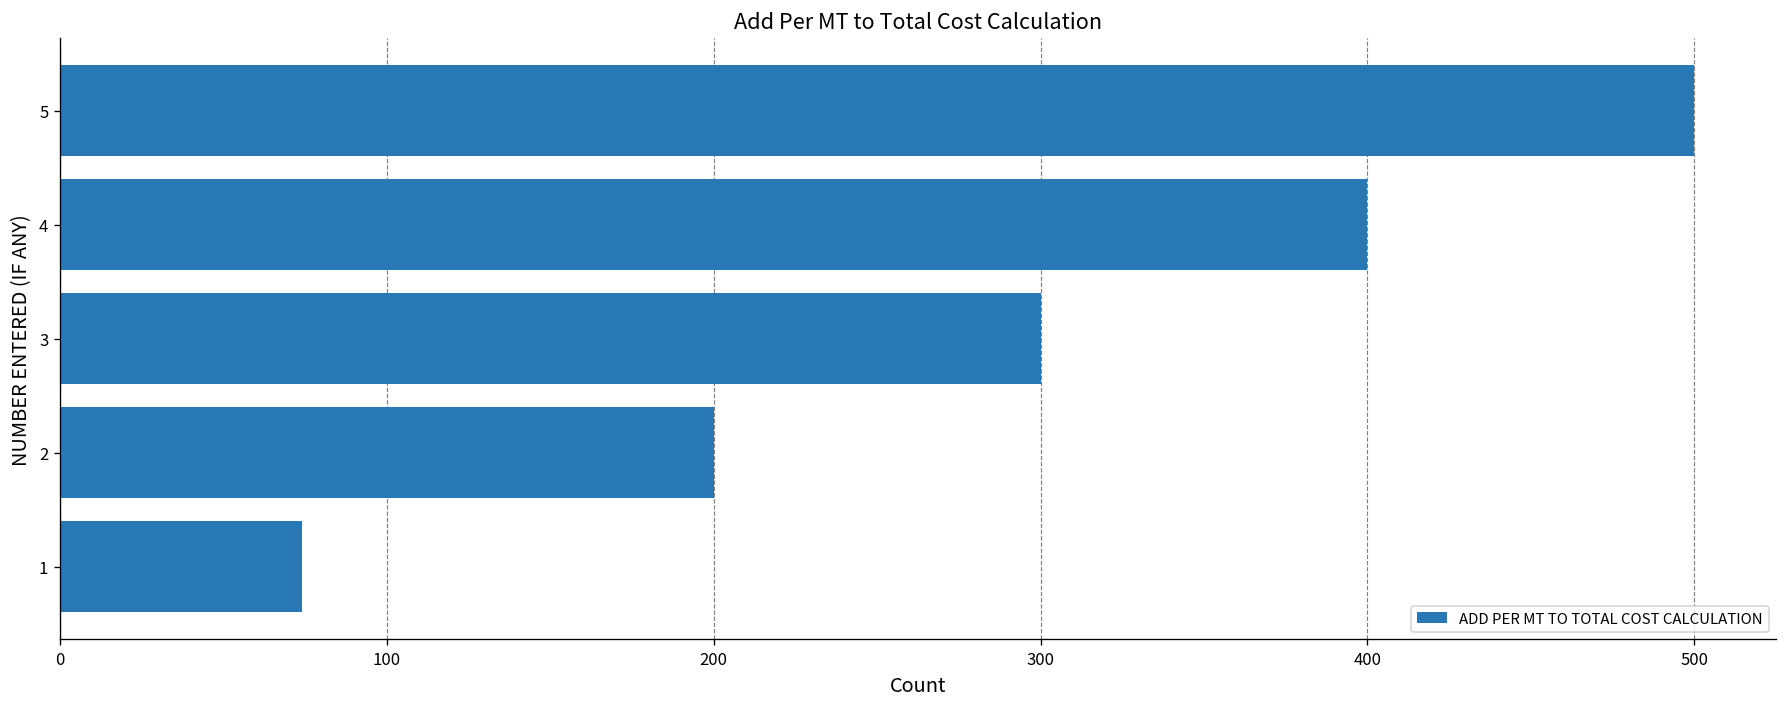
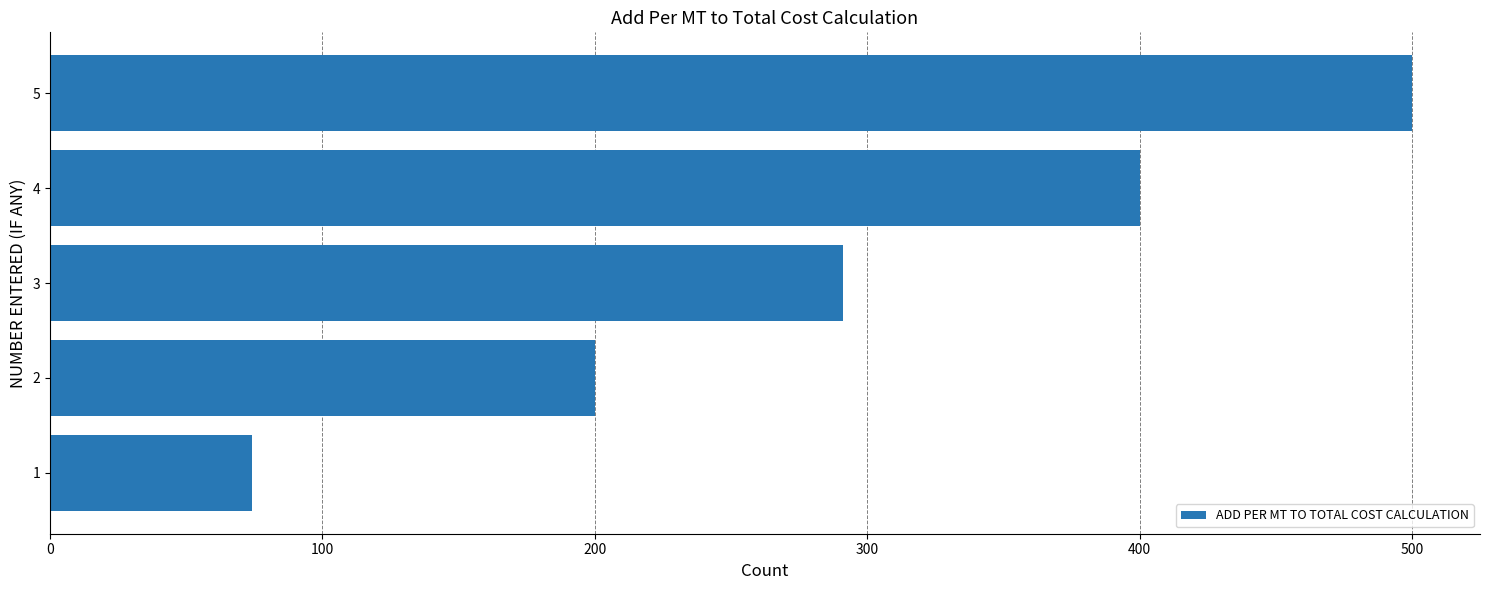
  {
    "5": 500,
    "4": 400,
-   "3": 300,
+   "3": 291,
    "2": 200,
    "1": 74
  }
